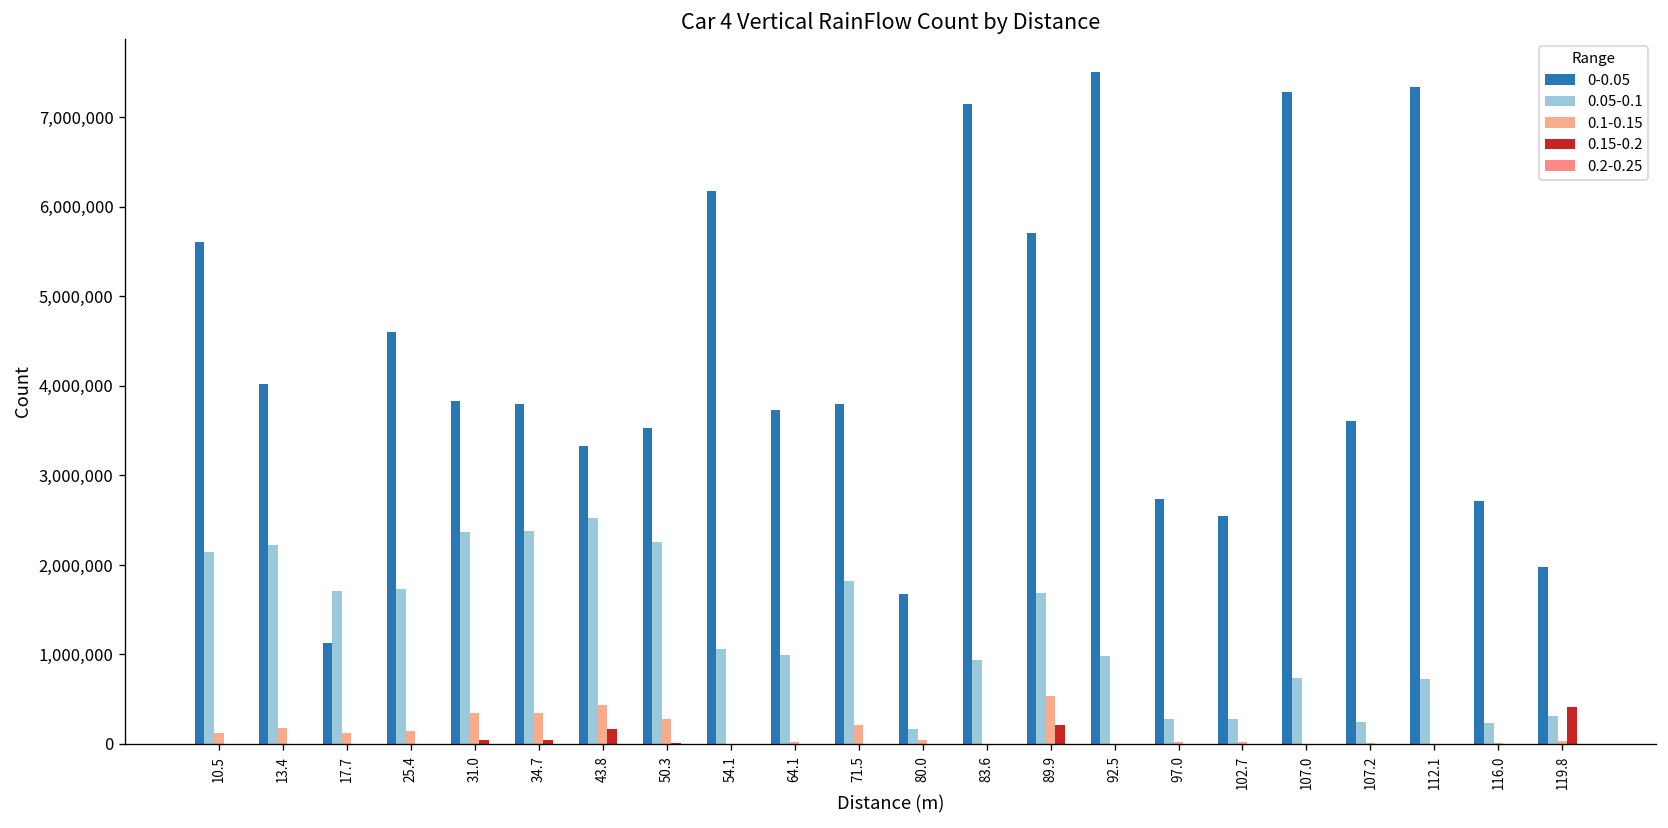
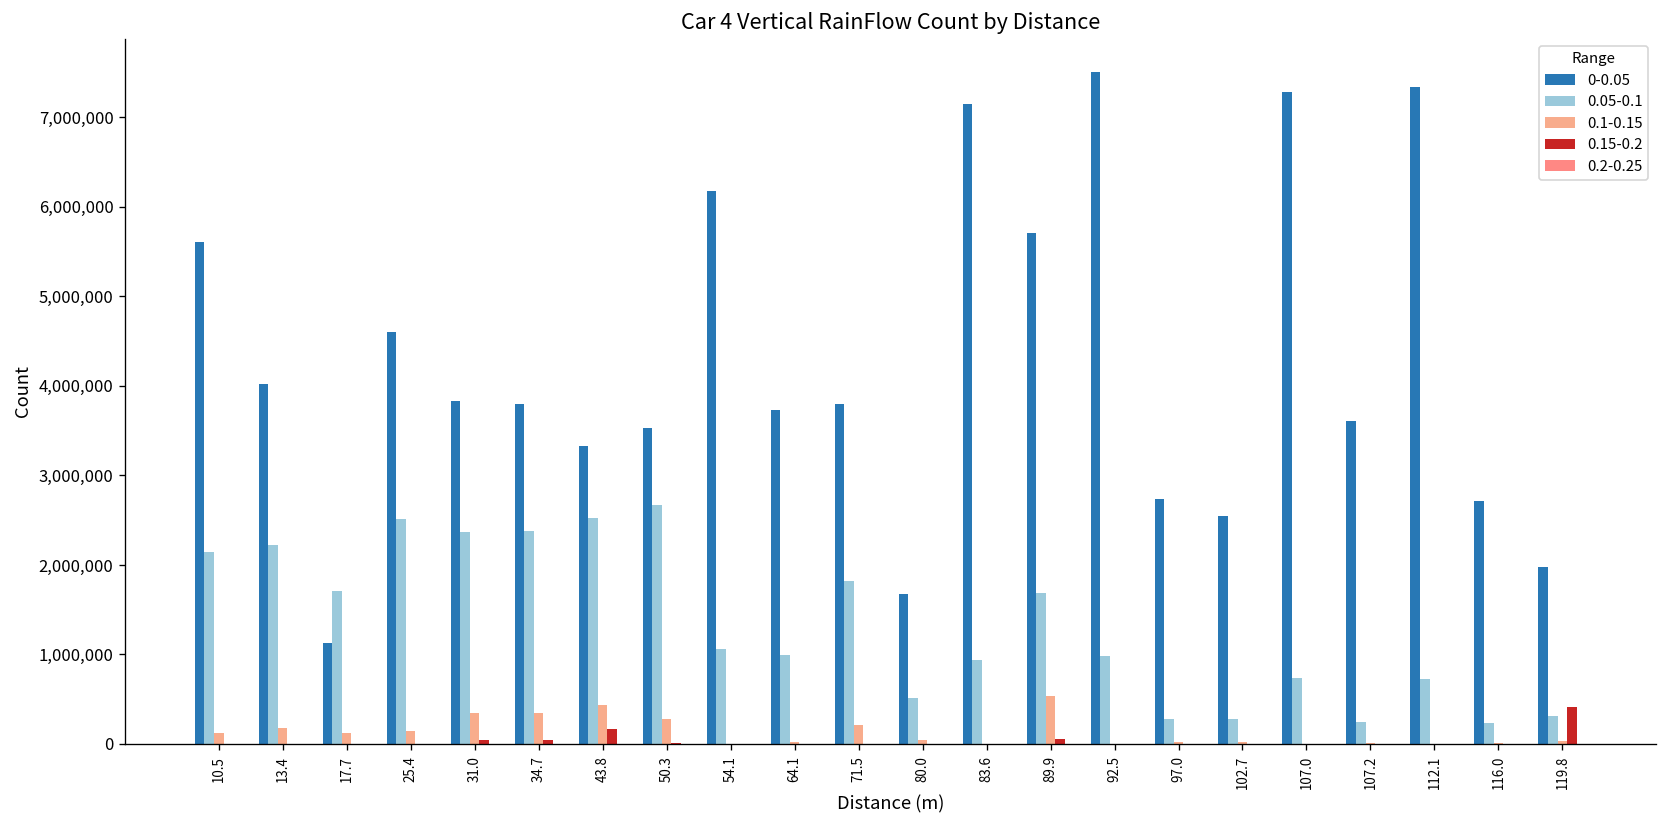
  {
    "0-0.05": {
      "10.5": "5,600,000",
      "13.4": "4,000,000",
      "17.7": "1,100,000",
      "25.4": "4,600,000",
      "31.0": "3,800,000",
      "34.7": "3,800,000",
      "43.8": "3,300,000",
      "50.3": "3,500,000",
      "54.1": "6,200,000",
      "64.1": "3,700,000",
      "71.5": "3,800,000",
      "80.0": "1,700,000",
      "83.6": "7,200,000",
      "89.9": "5,700,000",
      "92.5": "7,500,000",
      "97.0": "2,700,000",
      "102.7": "2,500,000",
      "107.0": "7,300,000",
      "107.2": "3,600,000",
      "112.1": "7,300,000",
      "116.0": "2,700,000",
      "119.8": "2,000,000"
    },
    "0.05-0.1": {
      "10.5": "2,100,000",
      "13.4": "2,200,000",
      "17.7": "1,700,000",
-     "25.4": "1,700,000",
+     "25.4": "2,500,000",
      "31.0": "2,400,000",
      "34.7": "2,400,000",
      "43.8": "2,500,000",
-     "50.3": "2,300,000",
+     "50.3": "2,700,000",
      "54.1": "1,100,000",
      "64.1": "1,000,000",
      "71.5": "1,800,000",
-     "80.0": "200,000",
+     "80.0": "500,000",
      "83.6": "900,000",
      "89.9": "1,700,000",
      "92.5": "1,000,000",
      "97.0": "300,000",
      "102.7": "300,000",
      "107.0": "700,000",
      "107.2": "200,000",
      "112.1": "700,000",
      "116.0": "200,000",
      "119.8": "300,000"
    },
    "0.15-0.2": {
      "31.0": "0",
      "34.7": "0",
      "43.8": "200,000",
-     "89.9": "200,000",
+     "89.9": "100,000",
      "107.0": "0",
      "119.8": "400,000"
    }
  }
